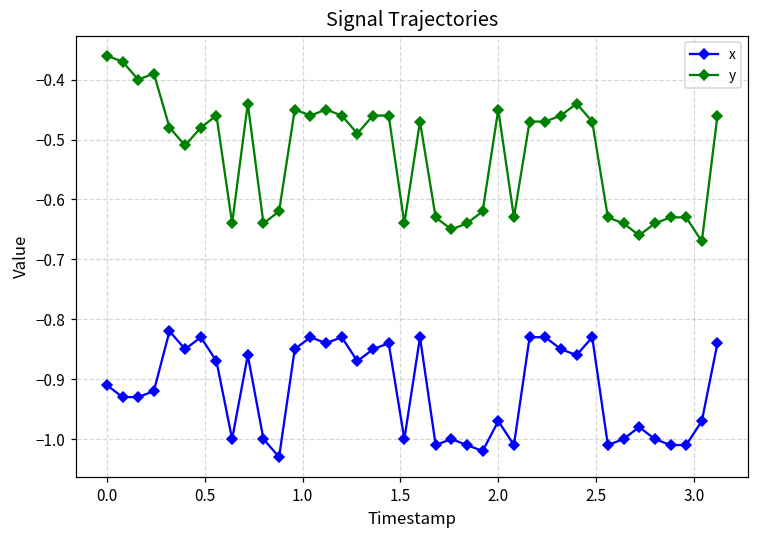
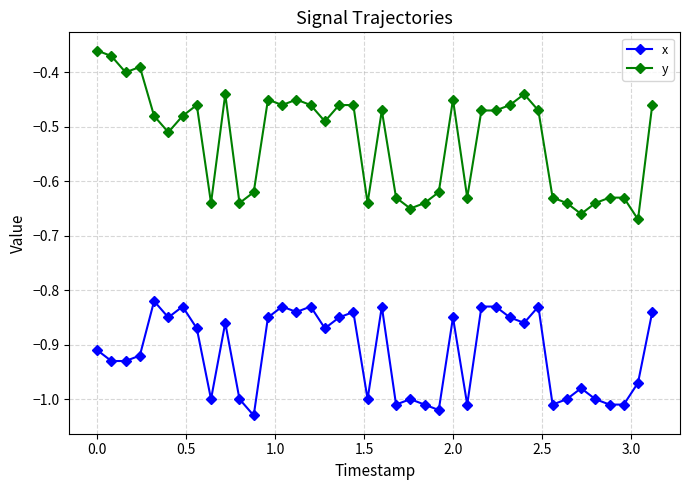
  {
    "x": {
      "0.0": -0.91,
-     "2.0": -0.97
+     "2.0": -0.85
    },
    "y": {
      "0.0": -0.36,
      "2.0": -0.45
    }
  }
